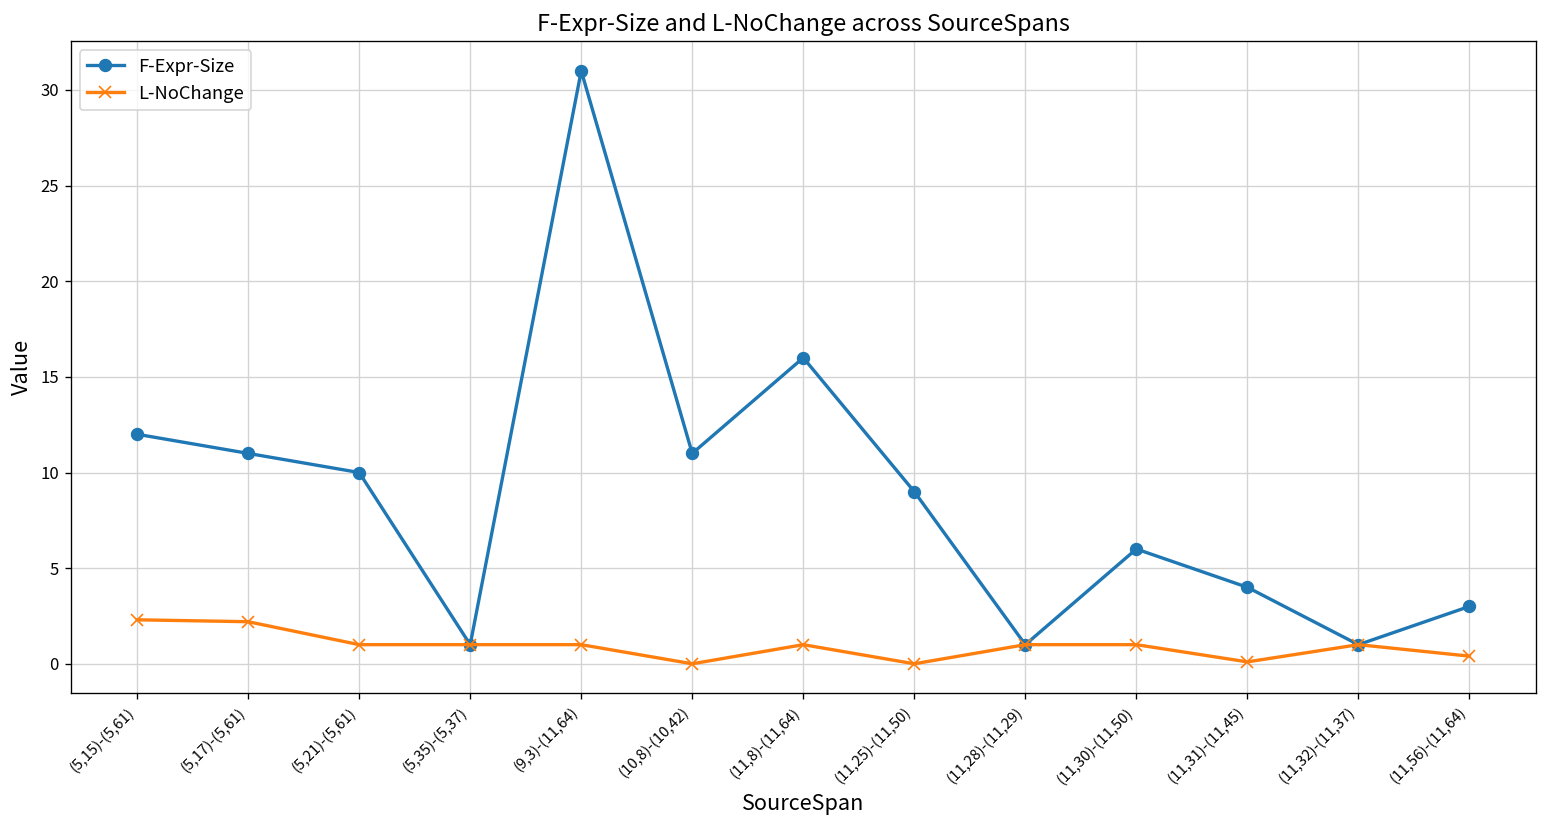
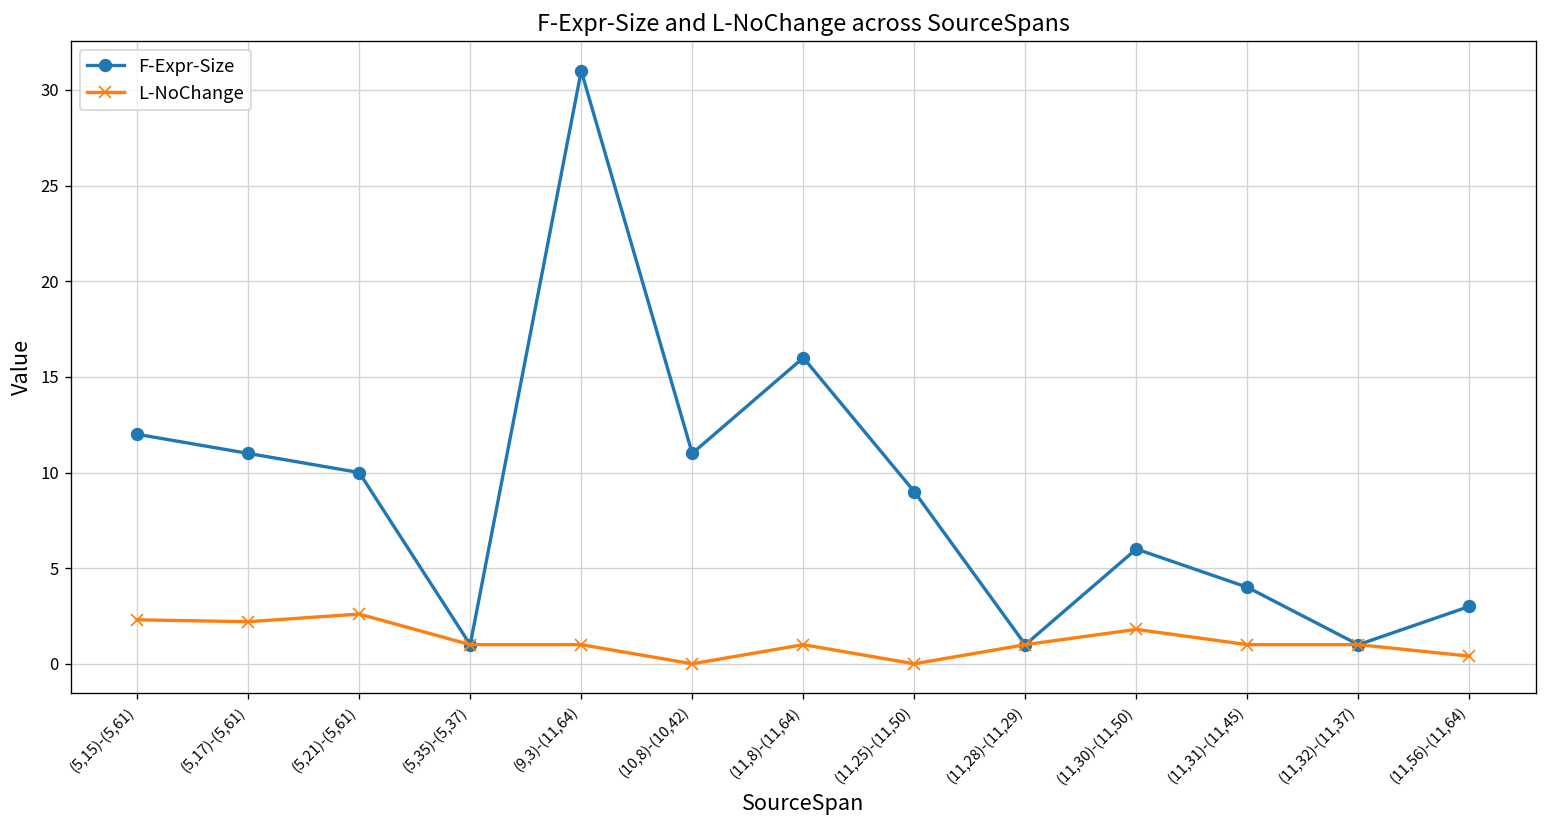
  {
    "F-Expr-Size": {
      "(5,15)-(5,61)": 12.0,
      "(5,17)-(5,61)": 11.0,
      "(5,21)-(5,61)": 10.0,
      "(9,3)-(11,64)": 31.0,
      "(10,8)-(10,42)": 11.0,
      "(11,8)-(11,64)": 16.0,
      "(11,25)-(11,50)": 9.0,
      "(11,30)-(11,50)": 6.0,
      "(11,31)-(11,45)": 4.0,
      "(11,56)-(11,64)": 3.0
    },
    "L-NoChange": {
      "(5,15)-(5,61)": 2.3,
      "(5,17)-(5,61)": 2.2,
-     "(5,21)-(5,61)": 1.0,
+     "(5,21)-(5,61)": 2.6,
      "(9,3)-(11,64)": 1.0,
      "(10,8)-(10,42)": 0.0,
      "(11,8)-(11,64)": 1.0,
      "(11,25)-(11,50)": 0.0,
-     "(11,30)-(11,50)": 1.0,
-     "(11,31)-(11,45)": 0.1,
+     "(11,30)-(11,50)": 1.8,
+     "(11,31)-(11,45)": 1.0,
      "(11,56)-(11,64)": 0.4
    }
  }
